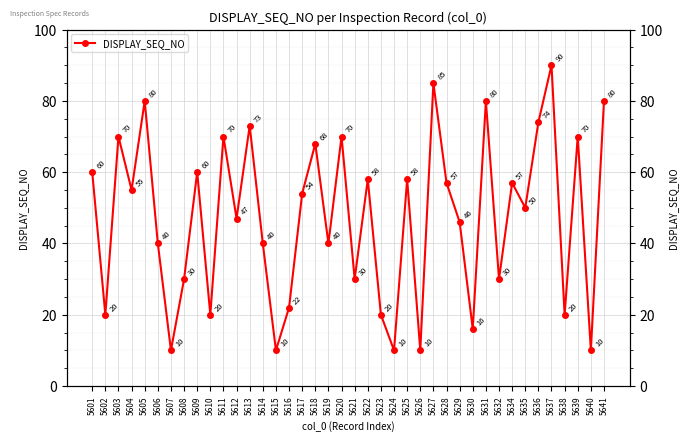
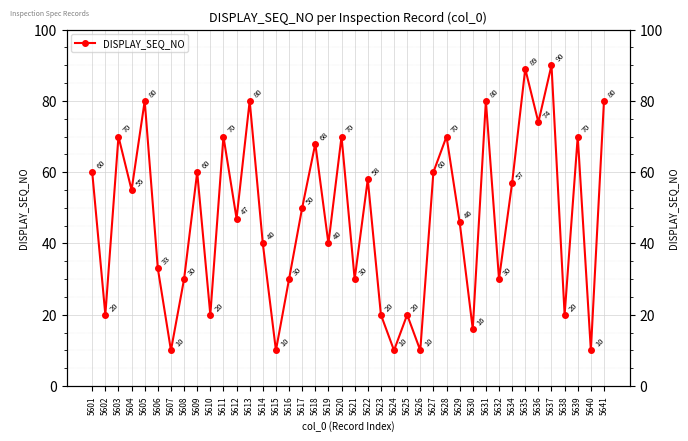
  {
    "5601": 60,
    "5602": 20,
    "5603": 70,
    "5604": 55,
    "5605": 80,
-   "5606": 40,
+   "5606": 33,
    "5607": 10,
    "5608": 30,
    "5609": 60,
    "5610": 20,
    "5611": 70,
    "5612": 47,
-   "5613": 73,
+   "5613": 80,
    "5614": 40,
    "5615": 10,
-   "5616": 22,
-   "5617": 54,
+   "5616": 30,
+   "5617": 50,
    "5618": 68,
    "5619": 40,
    "5620": 70,
    "5621": 30,
    "5622": 58,
    "5623": 20,
    "5624": 10,
-   "5625": 58,
+   "5625": 20,
    "5626": 10,
-   "5627": 85,
-   "5628": 57,
+   "5627": 60,
+   "5628": 70,
    "5629": 46,
    "5630": 16,
    "5631": 80,
    "5632": 30,
    "5634": 57,
-   "5635": 50,
+   "5635": 89,
    "5636": 74,
    "5637": 90,
    "5638": 20,
    "5639": 70,
    "5640": 10,
    "5641": 80
  }
